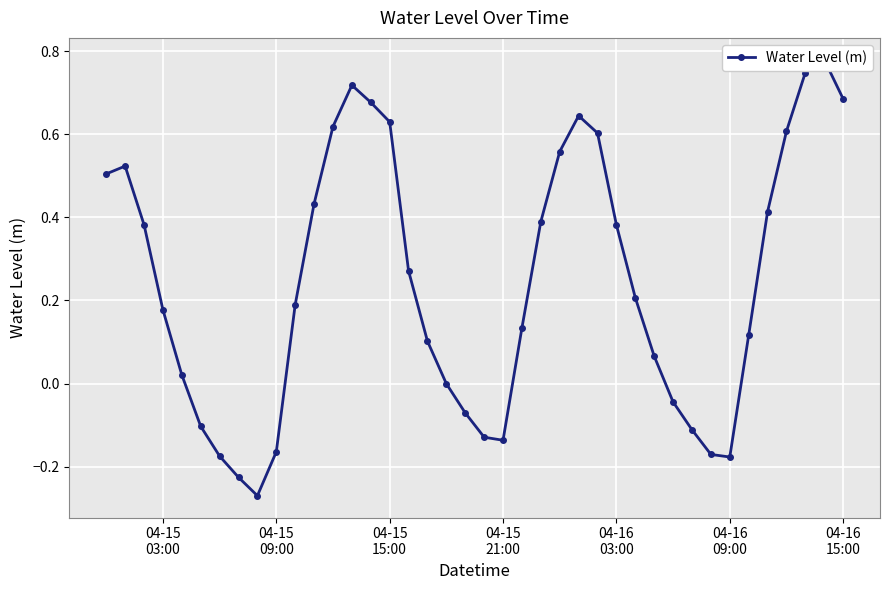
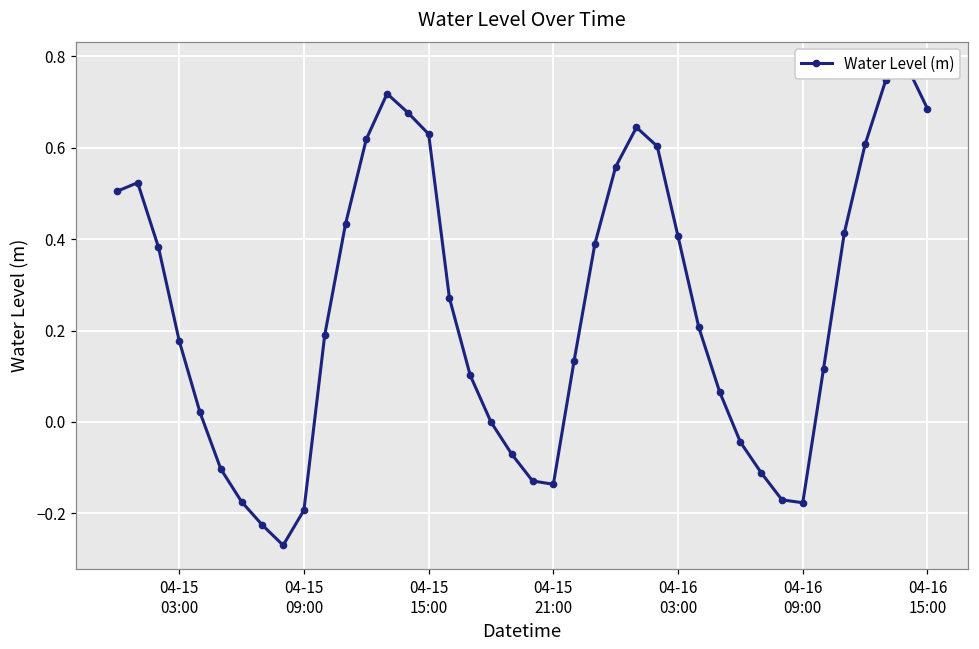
  {
    "04-15 03:00": 0.18,
-   "04-15 09:00": -0.16,
+   "04-15 09:00": -0.19,
    "04-15 15:00": 0.63,
    "04-15 21:00": -0.14,
-   "04-16 03:00": 0.38,
+   "04-16 03:00": 0.41,
    "04-16 09:00": -0.18,
    "04-16 15:00": 0.69
  }
